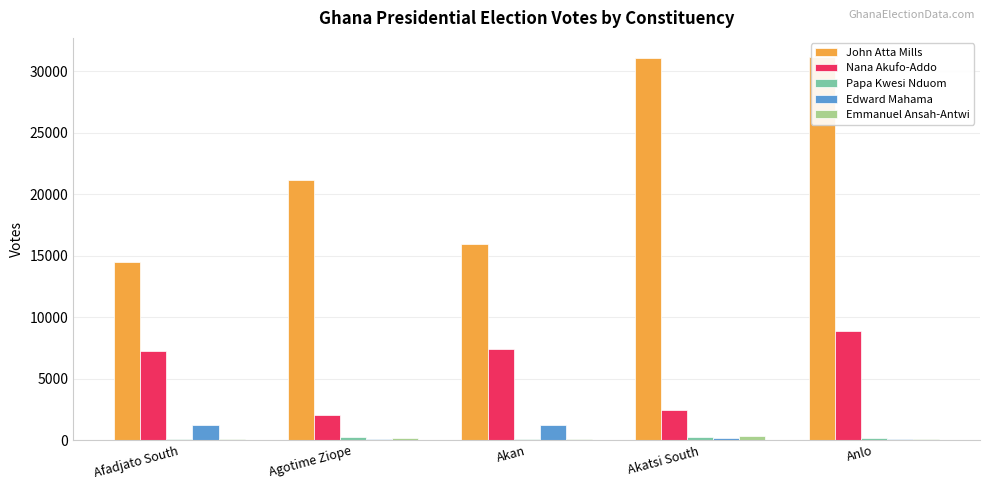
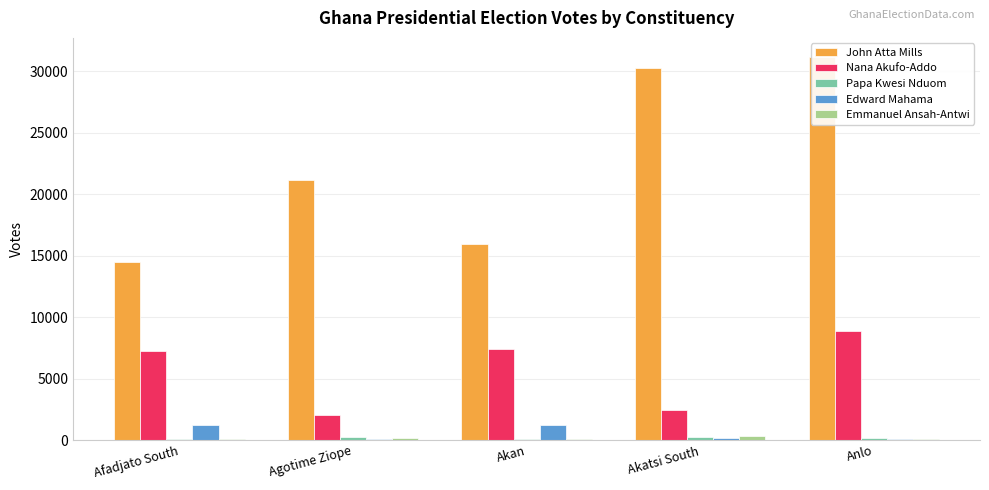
  {
    "John Atta Mills": {
      "Afadjato South": 14500,
      "Agotime Ziope": 21200,
      "Akan": 16000,
-     "Akatsi South": 31100
+     "Akatsi South": 30300
    },
    "Nana Akufo-Addo": {
      "Afadjato South": 7300,
      "Agotime Ziope": 2100,
      "Akan": 7400,
      "Akatsi South": 2500,
      "Anlo": 8900
    },
    "Edward Mahama": {
      "Afadjato South": 1300,
      "Akan": 1300
    }
  }
